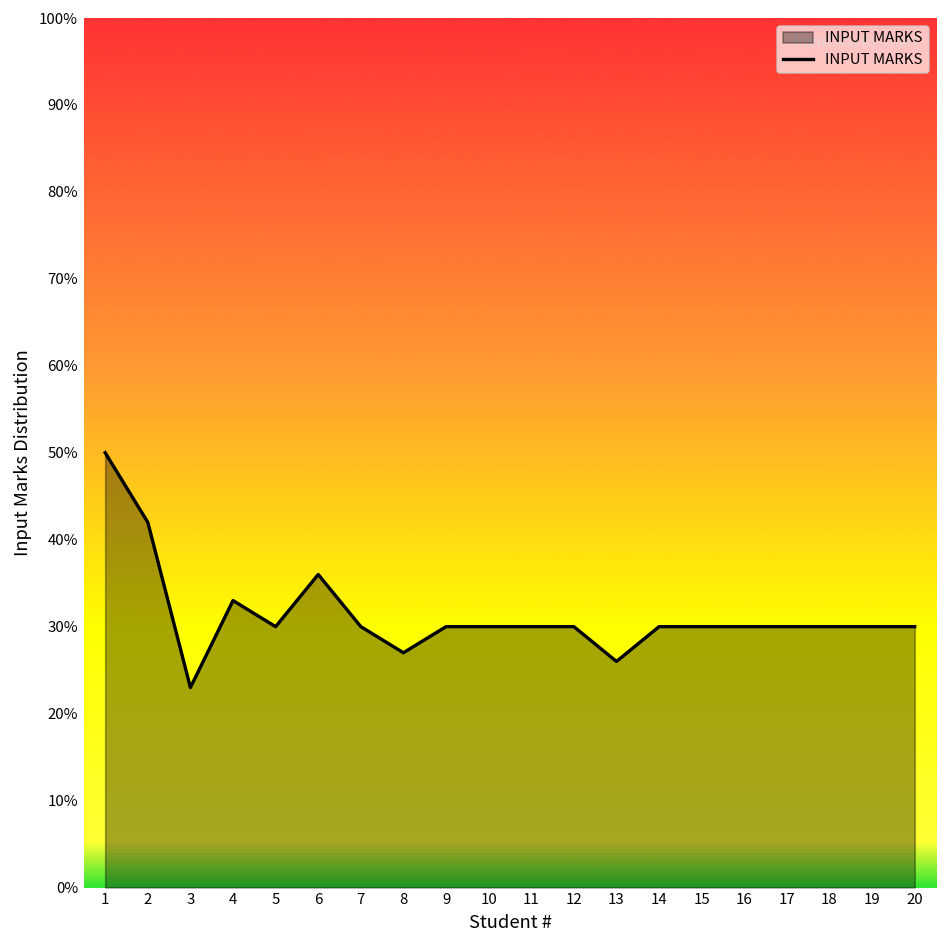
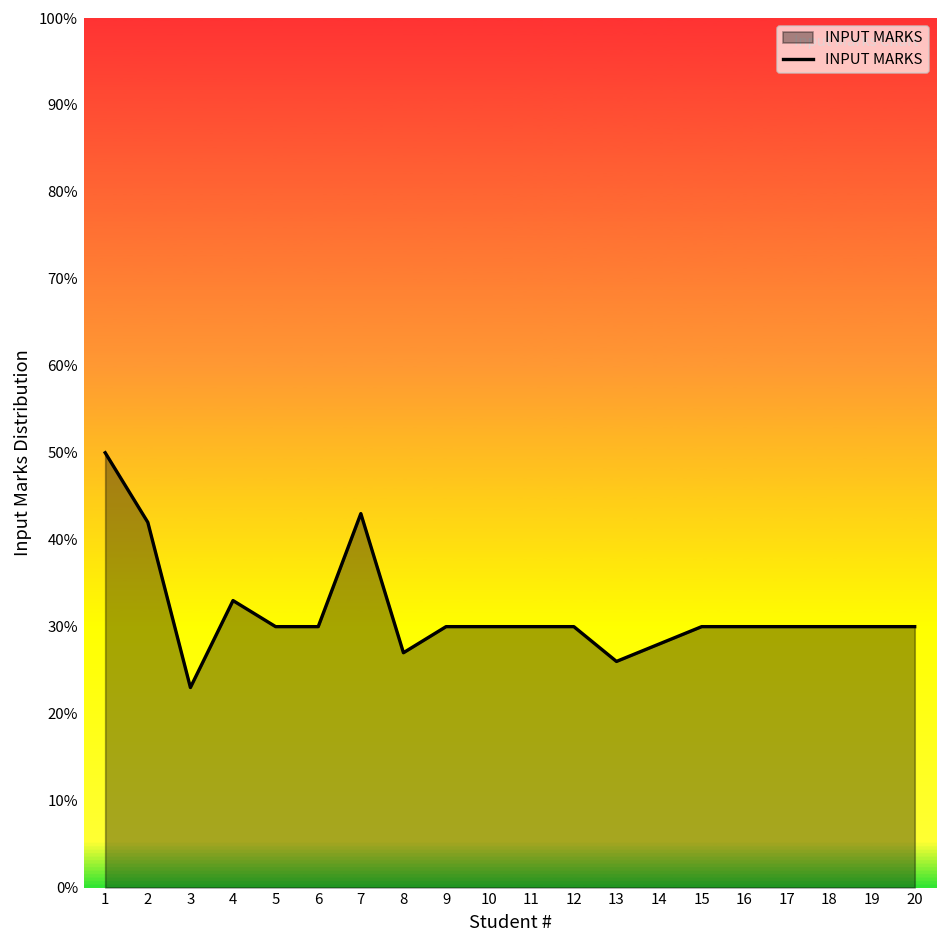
  {
    "1": "50%",
    "2": "42%",
    "3": "23%",
    "4": "33%",
    "5": "30%",
-   "6": "36%",
-   "7": "30%",
+   "6": "30%",
+   "7": "43%",
    "8": "27%",
    "9": "30%",
    "10": "30%",
    "11": "30%",
    "12": "30%",
    "13": "26%",
-   "14": "30%",
+   "14": "28%",
    "15": "30%",
    "16": "30%",
    "17": "30%",
    "18": "30%",
    "19": "30%",
    "20": "30%"
  }
